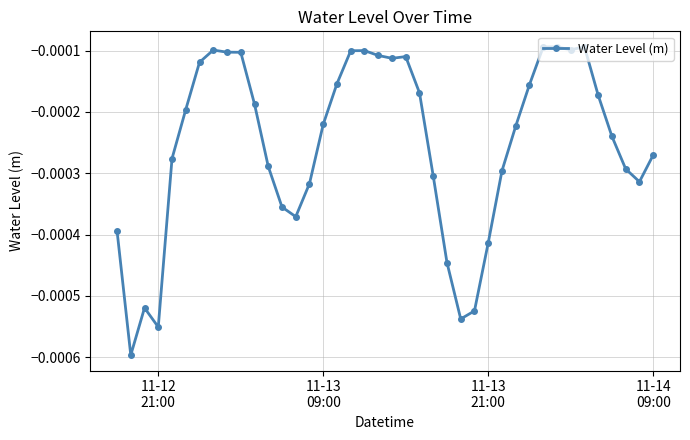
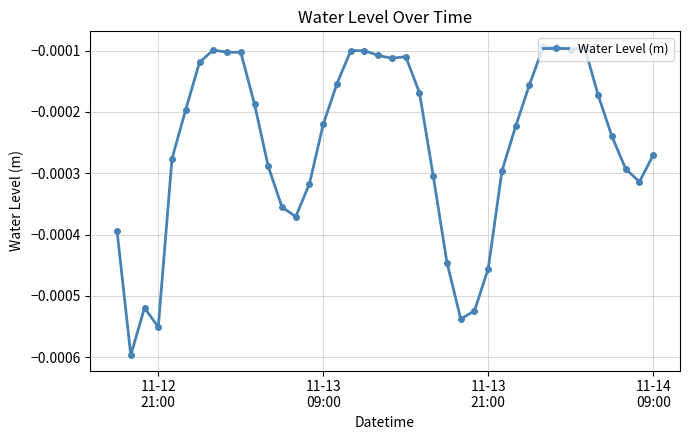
  {
    "11-12 21:00": -0.00055,
    "11-13 09:00": -0.00022,
-   "11-13 21:00": -0.00041,
+   "11-13 21:00": -0.00046,
    "11-14 09:00": -0.00027
  }
